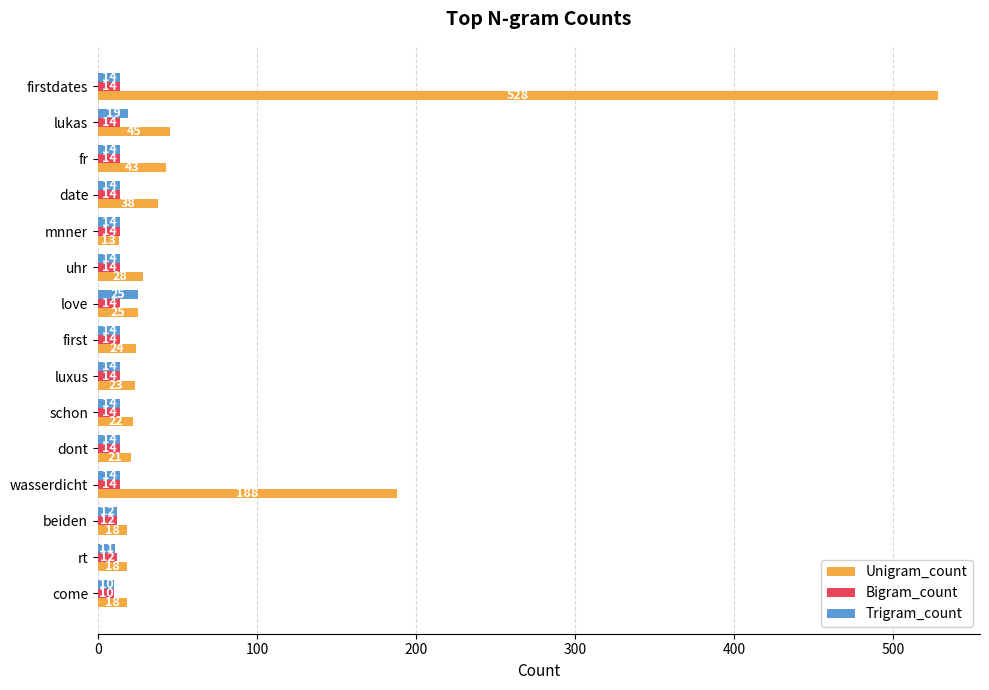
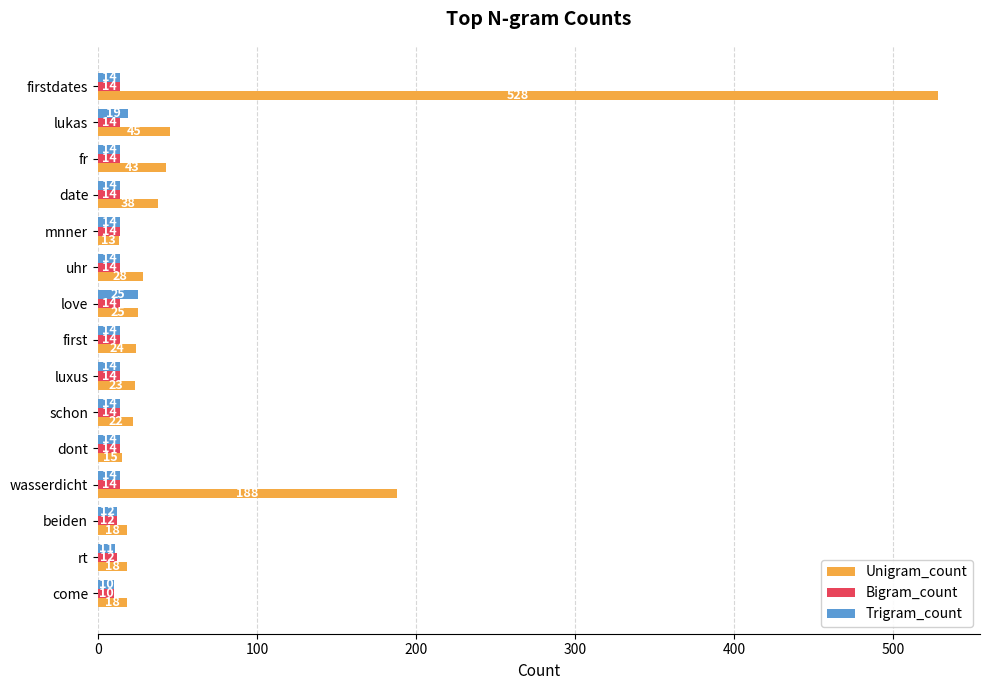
  {
    "Unigram_count": {
      "firstdates": 528,
      "lukas": 45,
      "fr": 43,
      "date": 38,
      "uhr": 28,
      "love": 25,
      "first": 24,
-     "dont": 21
+     "dont": 15
    },
    "Bigram_count": {
      "love": 14
    },
    "Trigram_count": {
      "love": 25
    }
  }
